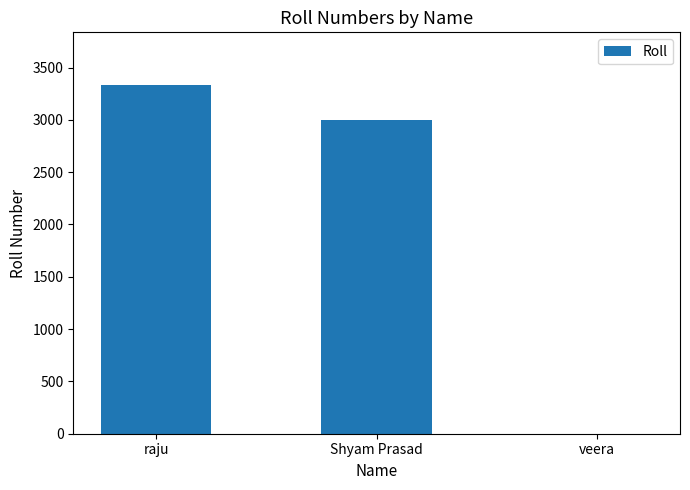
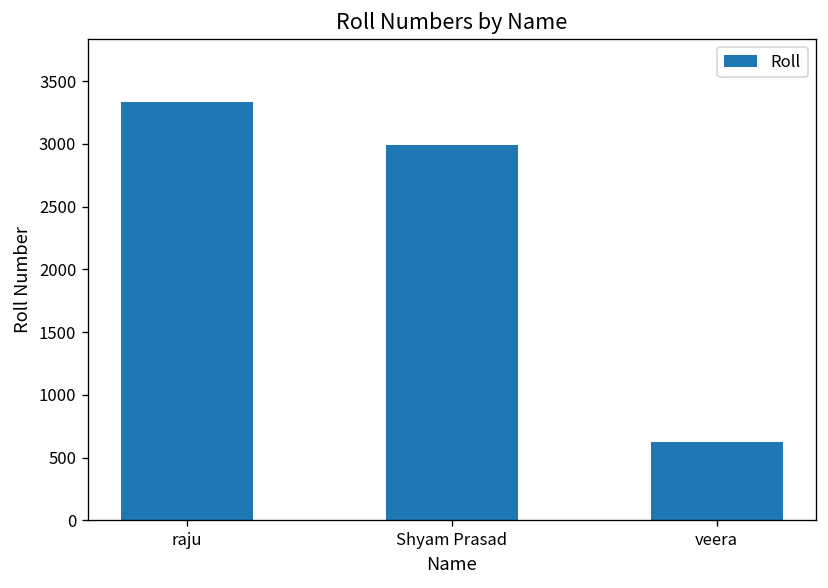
  {
    "raju": 3340,
    "Shyam Prasad": 2990,
-   "veera": 0
+   "veera": 630
  }
